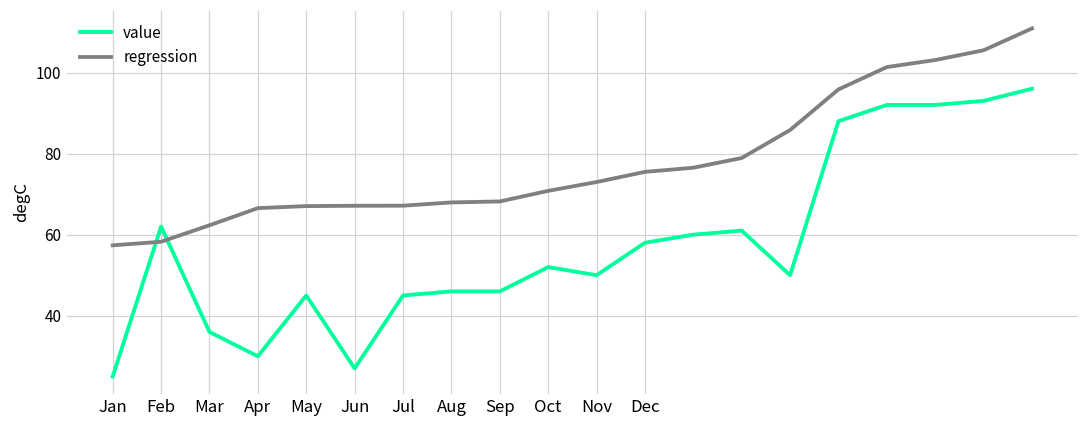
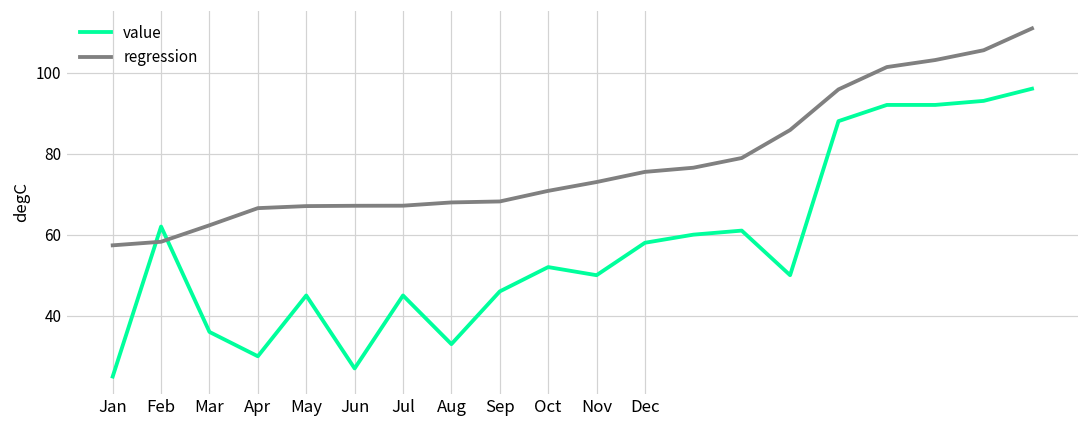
  {
    "value": {
      "Jan": 25,
      "Feb": 62,
      "Mar": 36,
      "Apr": 30,
      "May": 45,
      "Jun": 27,
      "Jul": 45,
-     "Aug": 46,
+     "Aug": 33,
      "Sep": 46,
      "Oct": 52,
      "Nov": 50,
      "Dec": 58
    },
    "regression": {
      "Jan": 57,
      "Feb": 58,
      "Mar": 62,
      "Apr": 67,
      "May": 67,
      "Jun": 67,
      "Jul": 67,
      "Aug": 68,
      "Sep": 68,
      "Oct": 71,
      "Nov": 73,
      "Dec": 75
    }
  }
